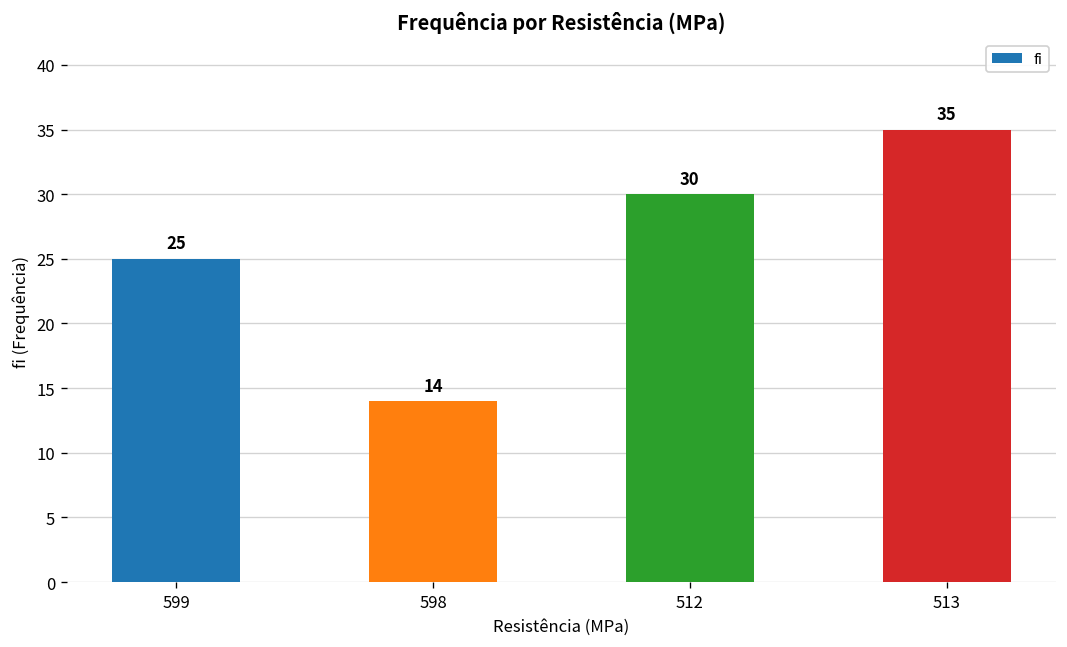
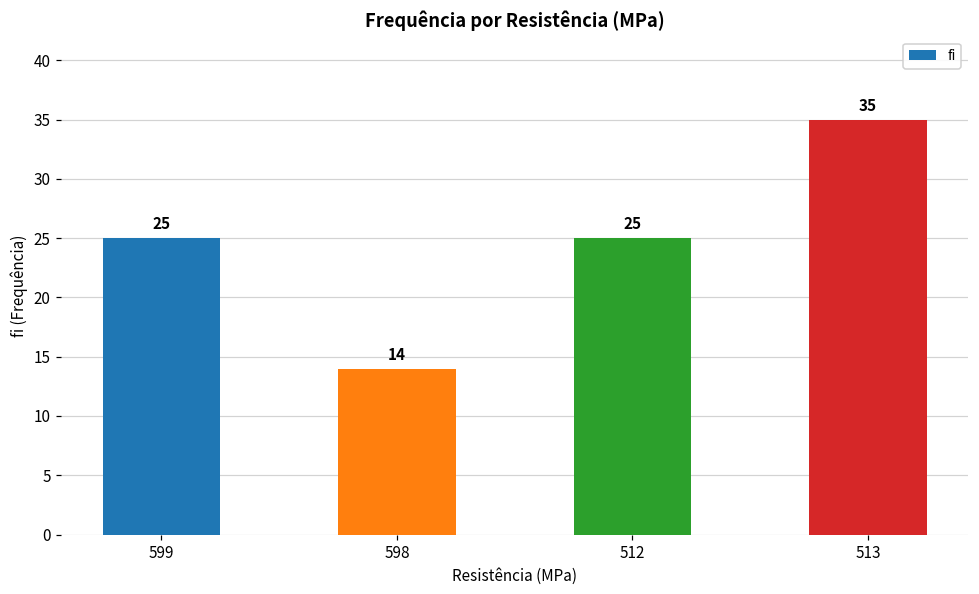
  {
    "599": 25,
    "598": 14,
-   "512": 30,
+   "512": 25,
    "513": 35
  }
